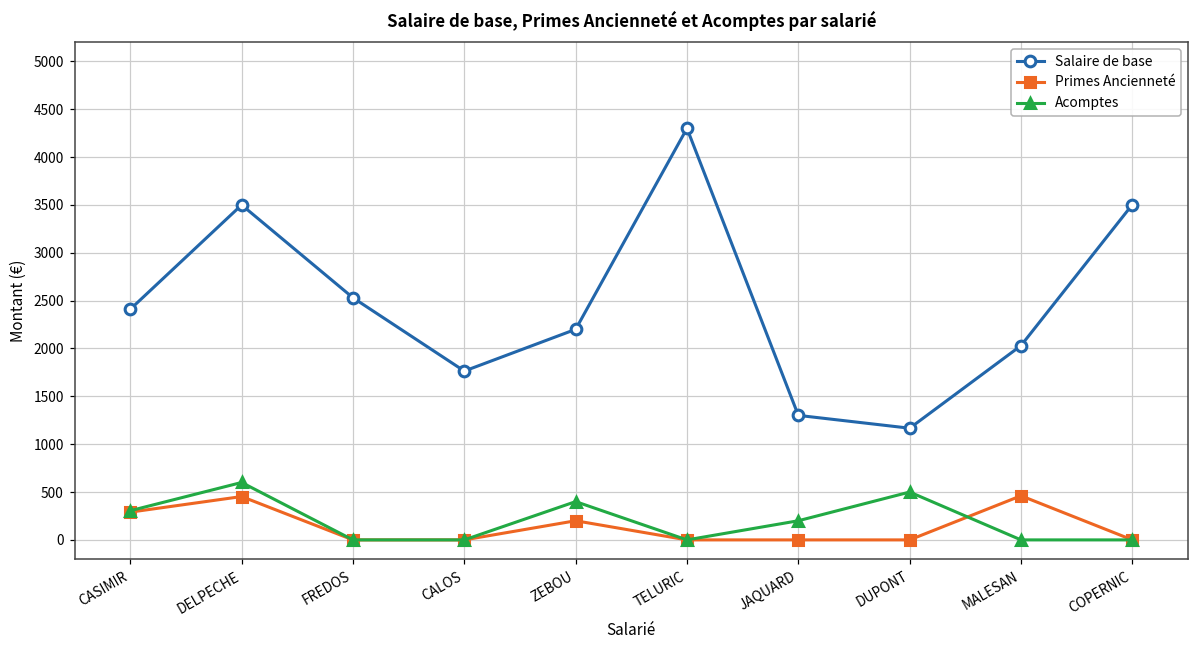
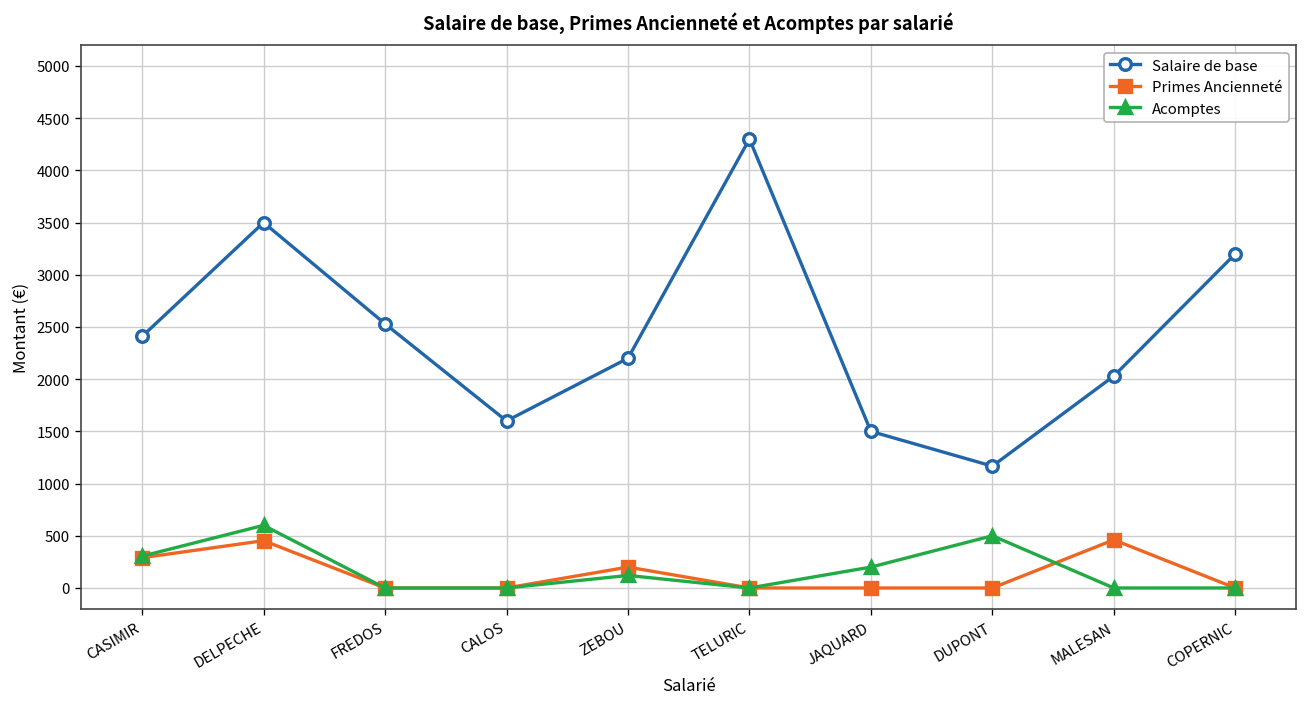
  {
    "Salaire de base": {
      "CASIMIR": 2400,
      "DELPECHE": 3500,
      "FREDOS": 2500,
-     "CALOS": 1800,
+     "CALOS": 1600,
      "ZEBOU": 2200,
      "TELURIC": 4300,
-     "JAQUARD": 1300,
+     "JAQUARD": 1500,
      "DUPONT": 1200,
      "MALESAN": 2000,
-     "COPERNIC": 3500
+     "COPERNIC": 3200
    },
    "Primes Ancienneté": {
      "DELPECHE": 500,
      "ZEBOU": 200,
      "JAQUARD": 0,
      "DUPONT": 0,
      "MALESAN": 500
    },
    "Acomptes": {
      "DELPECHE": 600,
-     "ZEBOU": 400,
+     "ZEBOU": 100,
      "JAQUARD": 200,
      "DUPONT": 500,
      "MALESAN": 0
    }
  }
